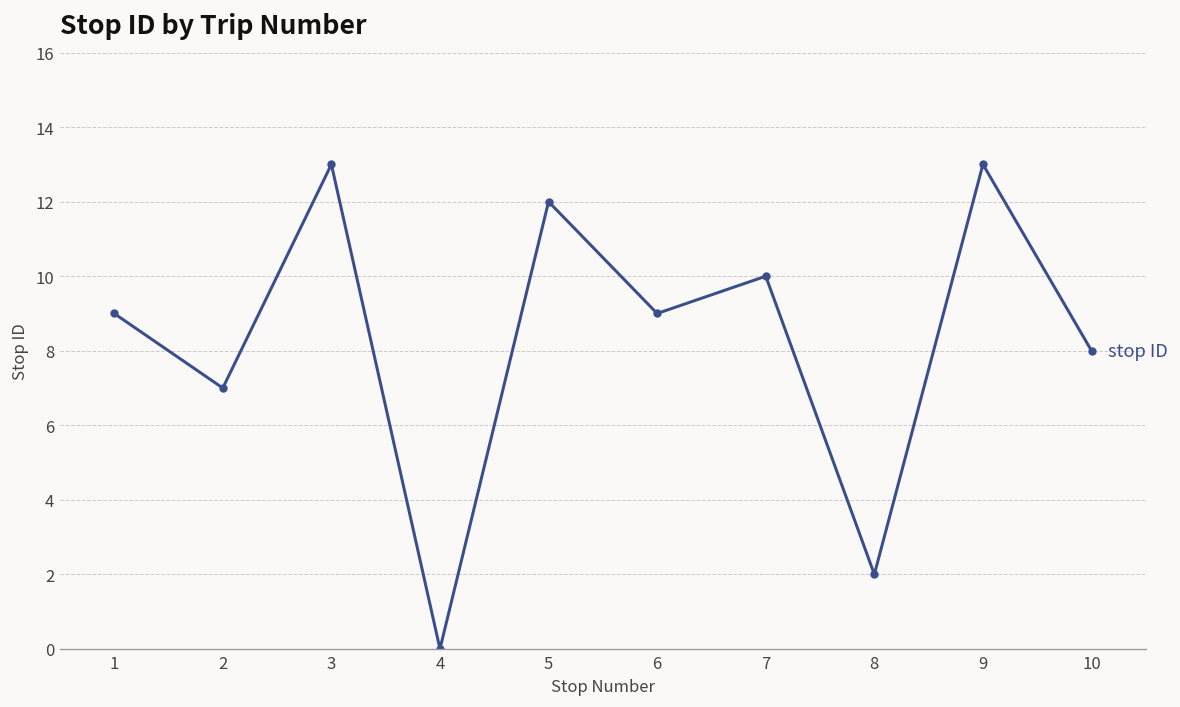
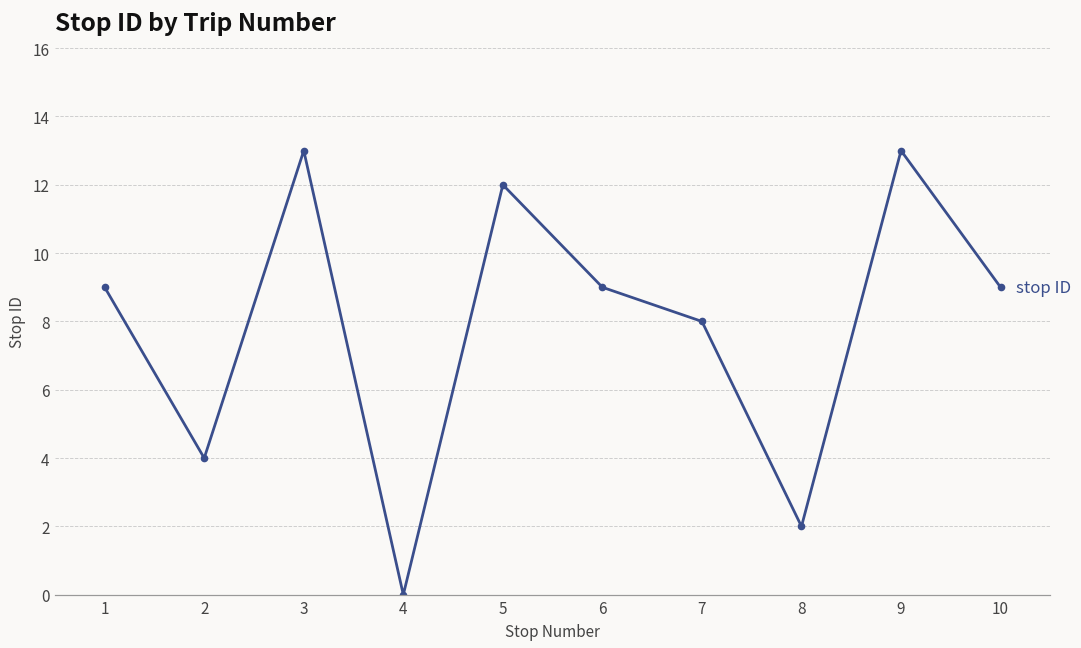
  {
    "1": 9,
-   "2": 7,
+   "2": 4,
    "3": 13,
    "4": 0,
    "5": 12,
    "6": 9,
-   "7": 10,
+   "7": 8,
    "8": 2,
    "9": 13,
-   "10": 8
+   "10": 9
  }
